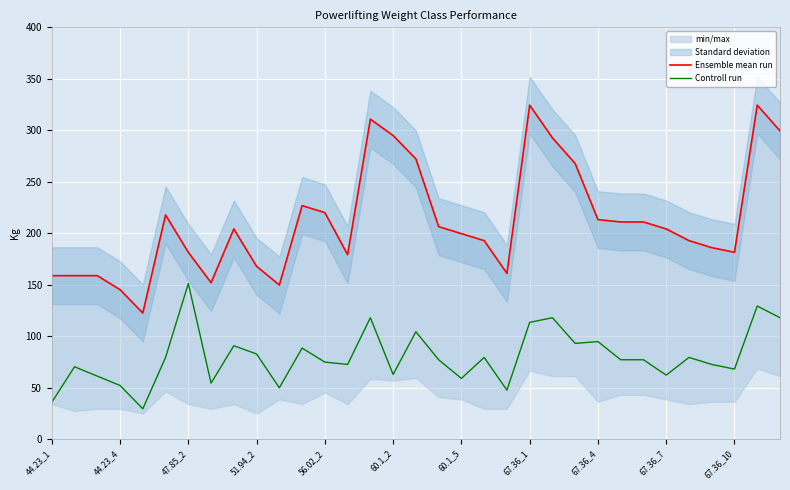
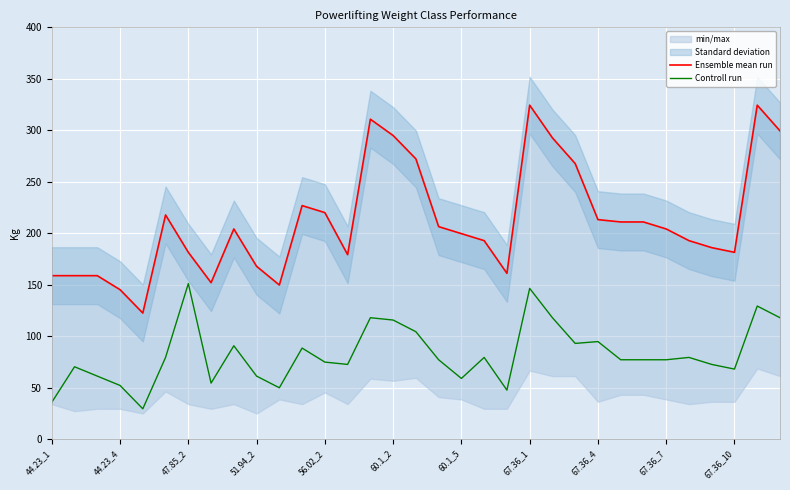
  {
    "Controll run": {
      "44.23_1": 36,
      "44.23_4": 52,
      "47.85_2": 151,
-     "51.94_2": 83,
+     "51.94_2": 61,
      "56.02_2": 75,
-     "60.1_2": 63,
+     "60.1_2": 116,
      "60.1_5": 59,
-     "67.36_1": 113,
+     "67.36_1": 146,
      "67.36_4": 95,
-     "67.36_7": 62,
+     "67.36_7": 77,
      "67.36_10": 68
    }
  }
